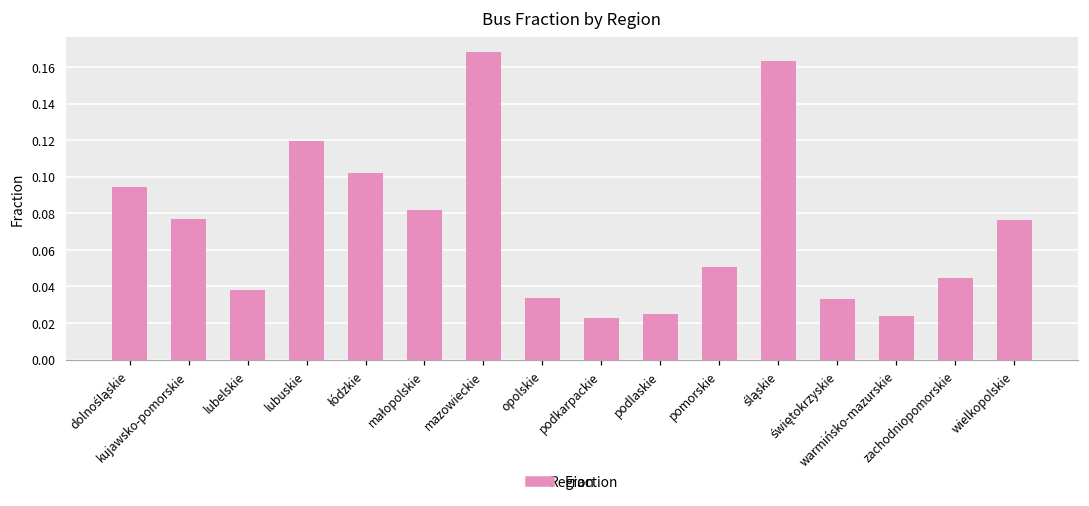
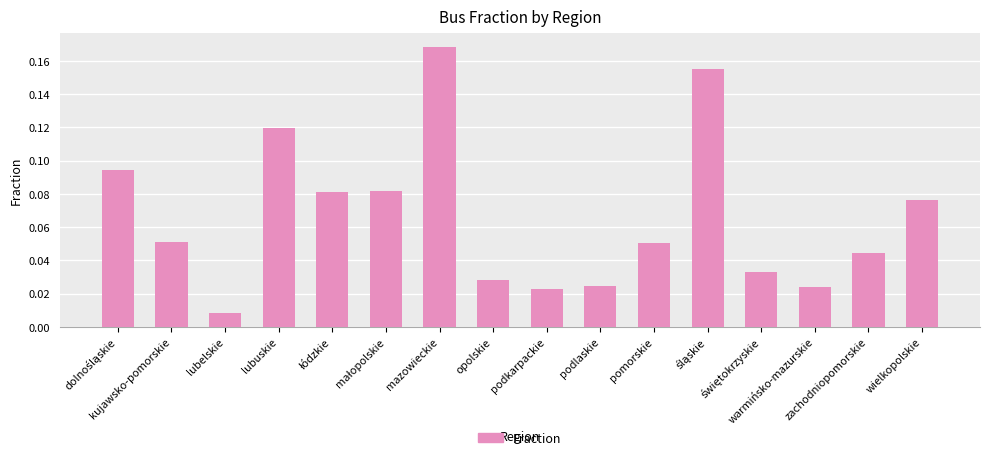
  {
    "dolnośląskie": 0.094,
-   "kujawsko-pomorskie": 0.077,
-   "lubelskie": 0.038,
+   "kujawsko-pomorskie": 0.051,
+   "lubelskie": 0.009,
    "lubuskie": 0.119,
-   "łódzkie": 0.102,
+   "łódzkie": 0.081,
    "małopolskie": 0.082,
    "mazowieckie": 0.168,
-   "opolskie": 0.034,
+   "opolskie": 0.028,
    "podkarpackie": 0.022,
    "podlaskie": 0.025,
    "pomorskie": 0.051,
-   "śląskie": 0.163,
+   "śląskie": 0.155,
    "świętokrzyskie": 0.033,
    "warmińsko-mazurskie": 0.024,
    "zachodniopomorskie": 0.044,
    "wielkopolskie": 0.076
  }
